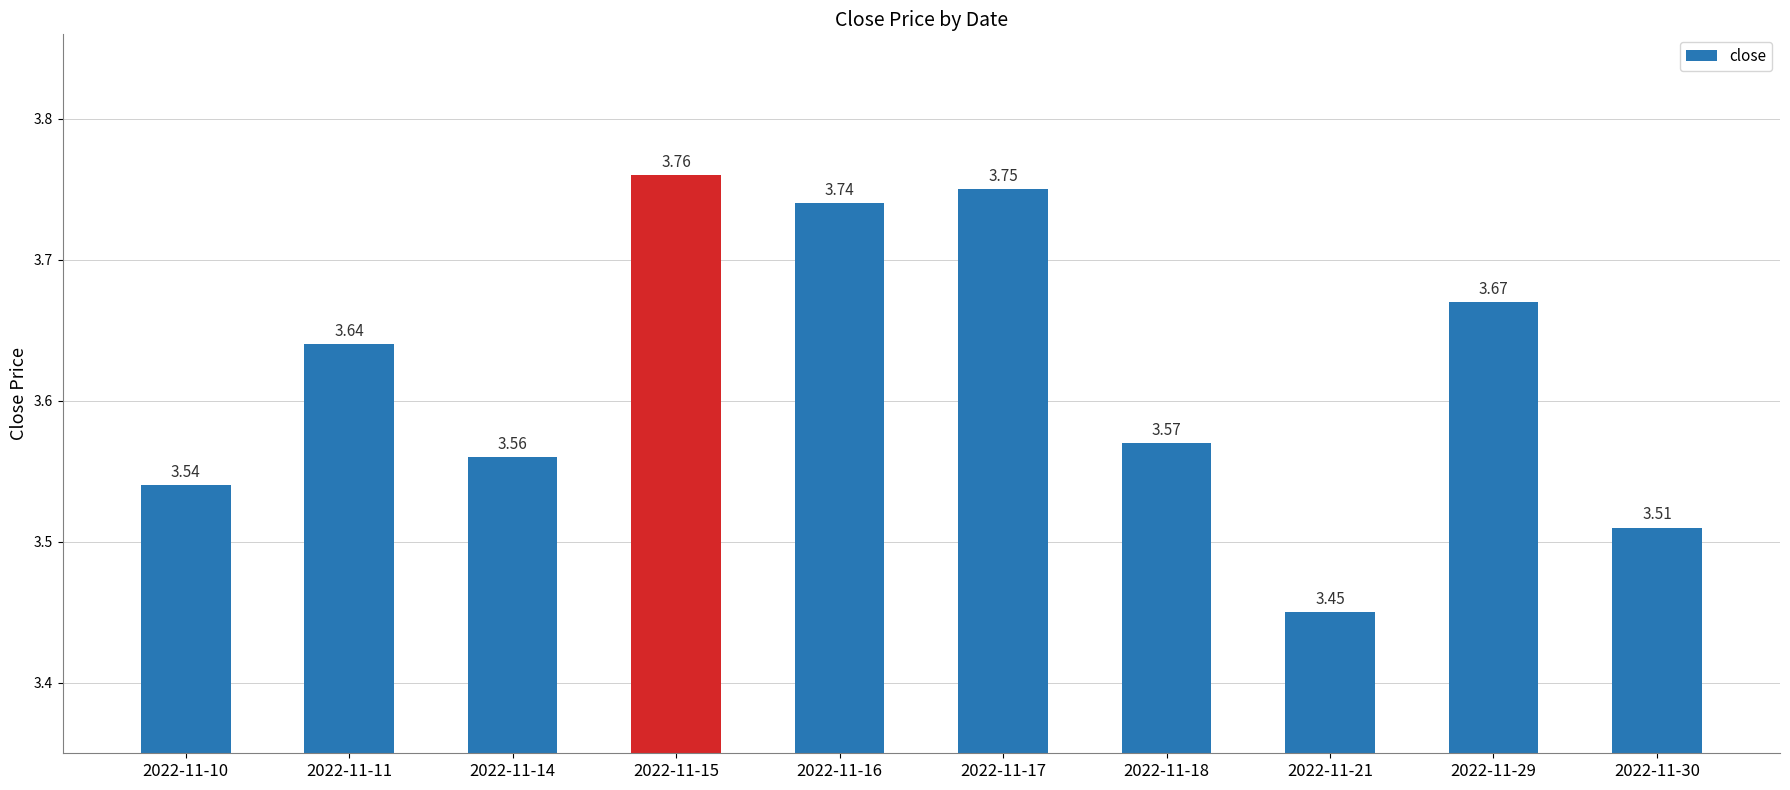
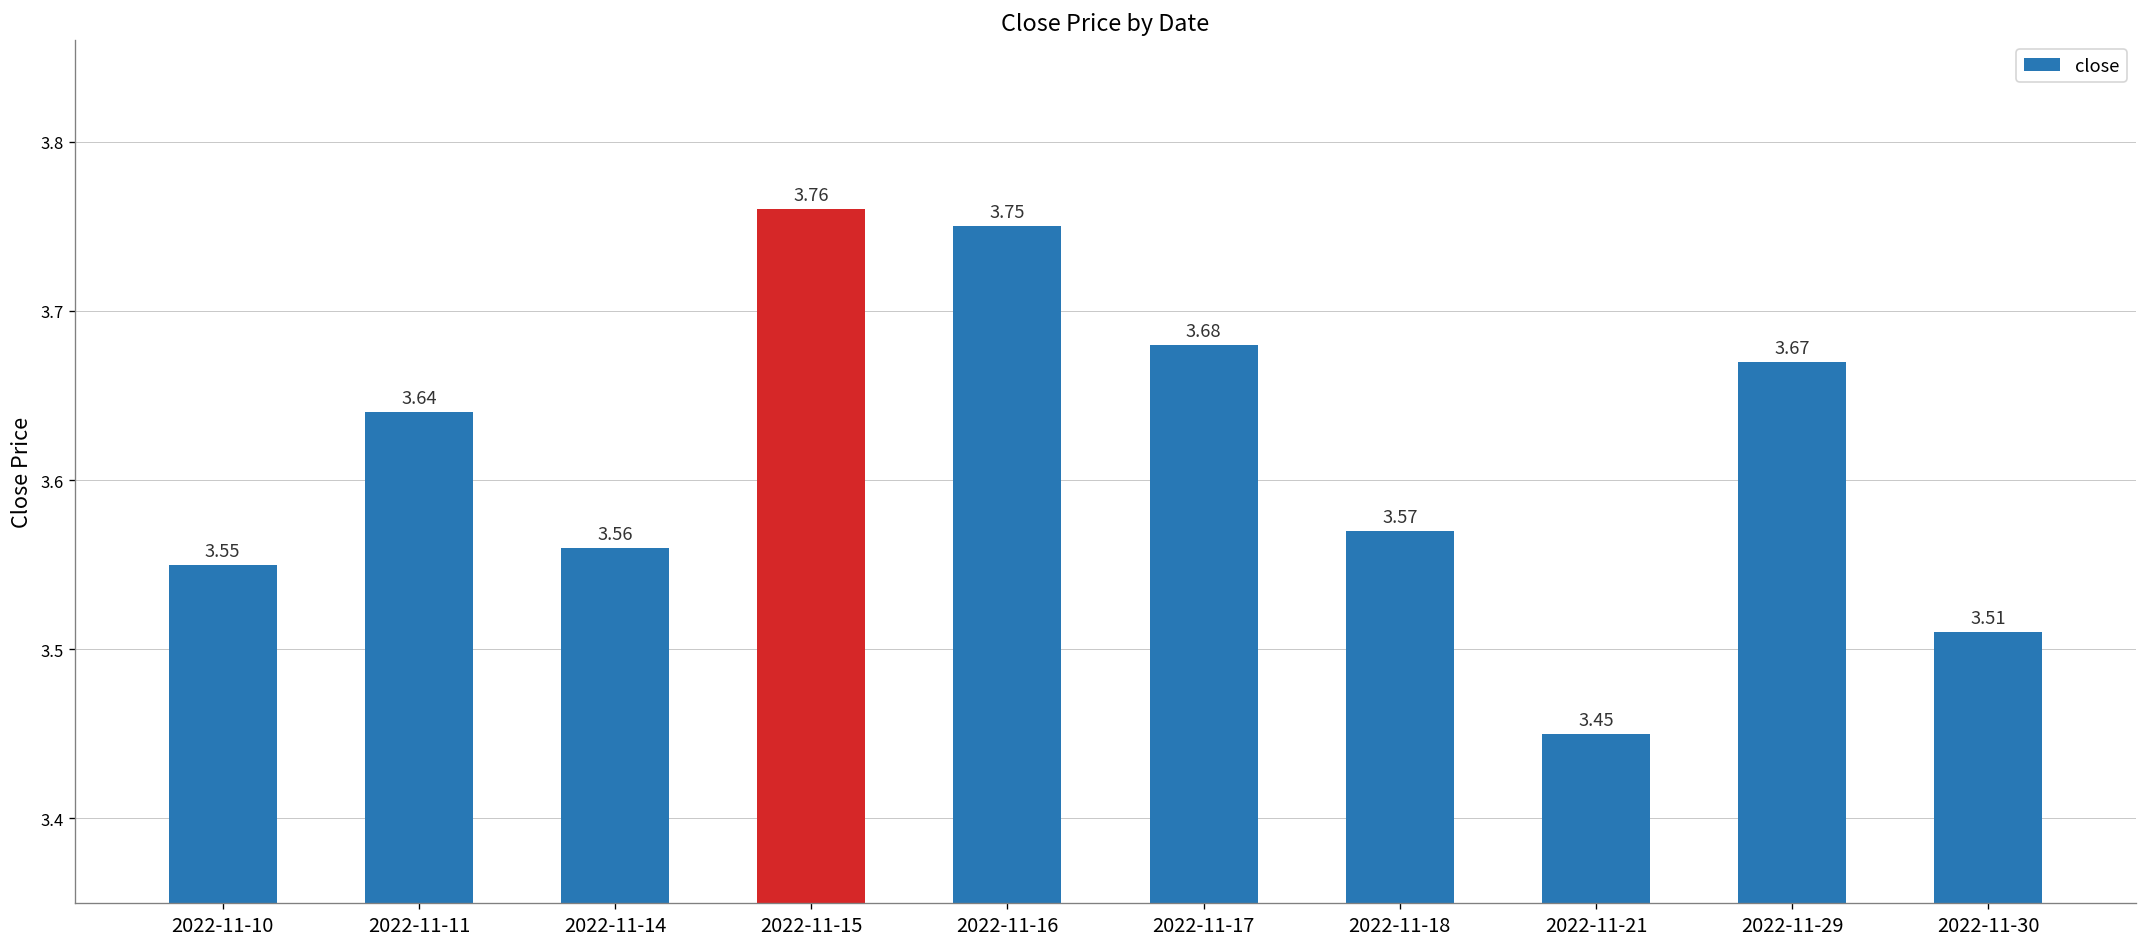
  {
-   "2022-11-10": 3.54,
+   "2022-11-10": 3.55,
    "2022-11-11": 3.64,
    "2022-11-14": 3.56,
    "2022-11-15": 3.76,
-   "2022-11-16": 3.74,
-   "2022-11-17": 3.75,
+   "2022-11-16": 3.75,
+   "2022-11-17": 3.68,
    "2022-11-18": 3.57,
    "2022-11-21": 3.45,
    "2022-11-29": 3.67,
    "2022-11-30": 3.51
  }
